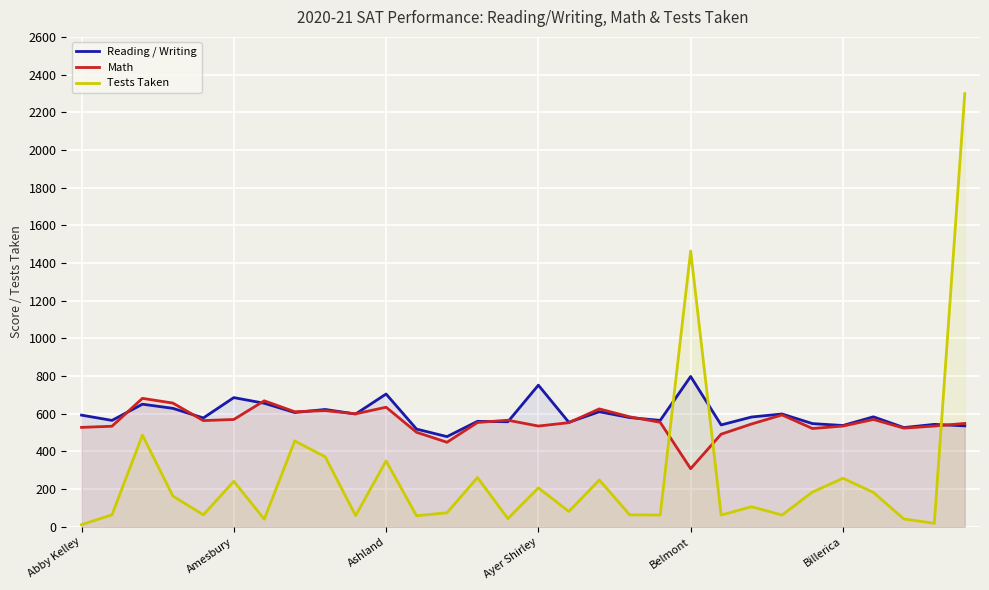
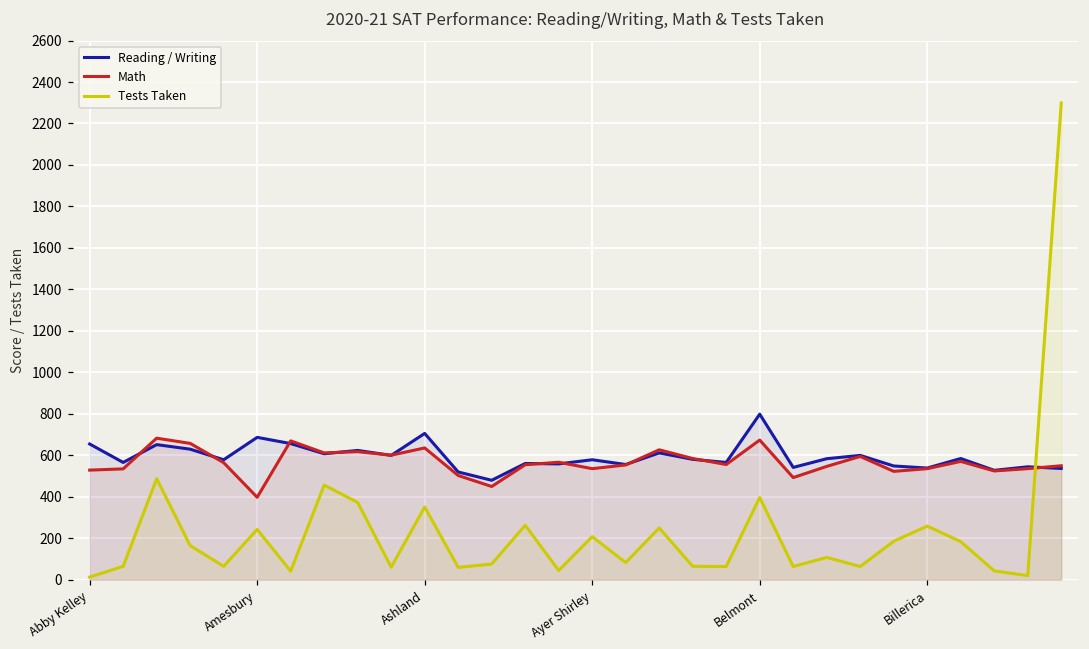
  {
    "Reading / Writing": {
-     "Abby Kelley": 590,
+     "Abby Kelley": 650,
      "Amesbury": 690,
      "Ashland": 710,
-     "Ayer Shirley": 750,
+     "Ayer Shirley": 580,
      "Belmont": 800
    },
    "Math": {
      "Abby Kelley": 530,
-     "Amesbury": 570,
+     "Amesbury": 400,
      "Ashland": 640,
      "Ayer Shirley": 540,
-     "Belmont": 310
+     "Belmont": 670
    },
    "Tests Taken": {
      "Abby Kelley": 10,
      "Amesbury": 240,
      "Ashland": 350,
      "Ayer Shirley": 210,
-     "Belmont": 1460,
+     "Belmont": 400,
      "Billerica": 260
    }
  }
